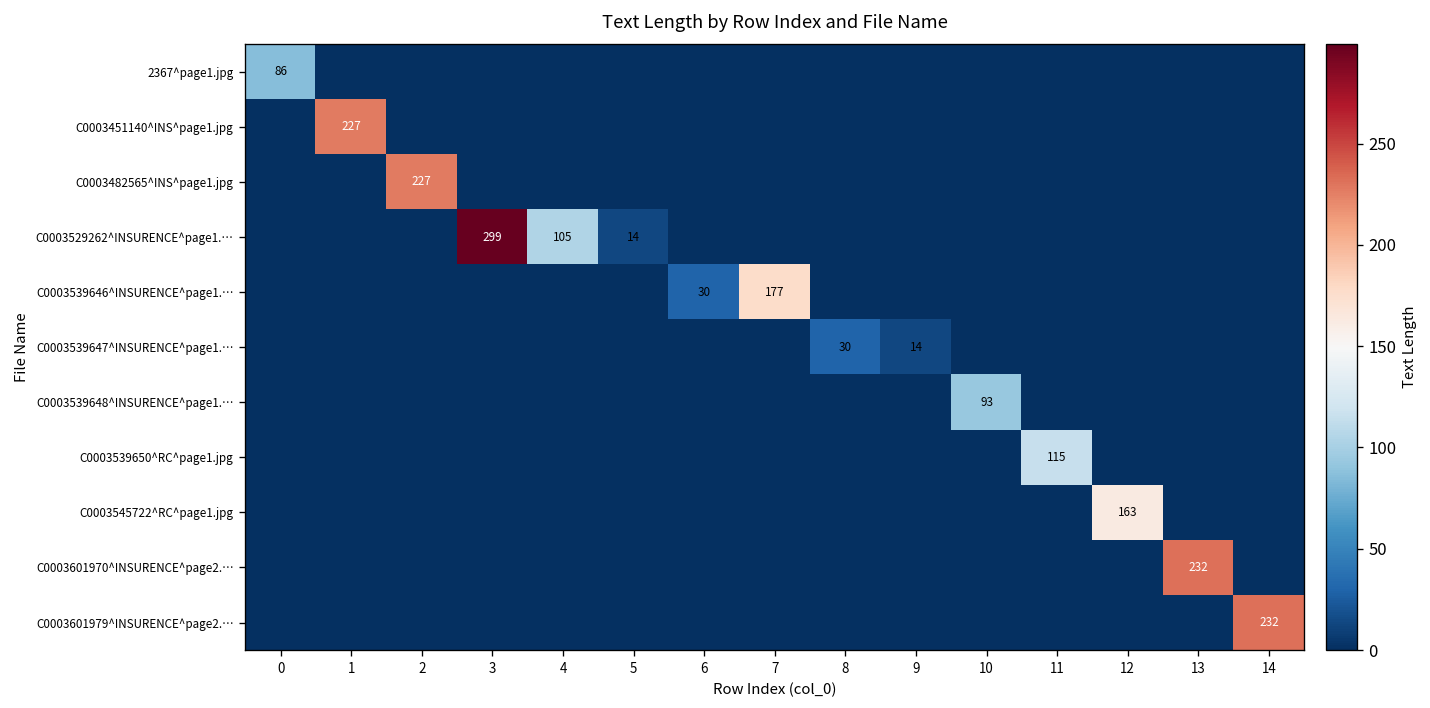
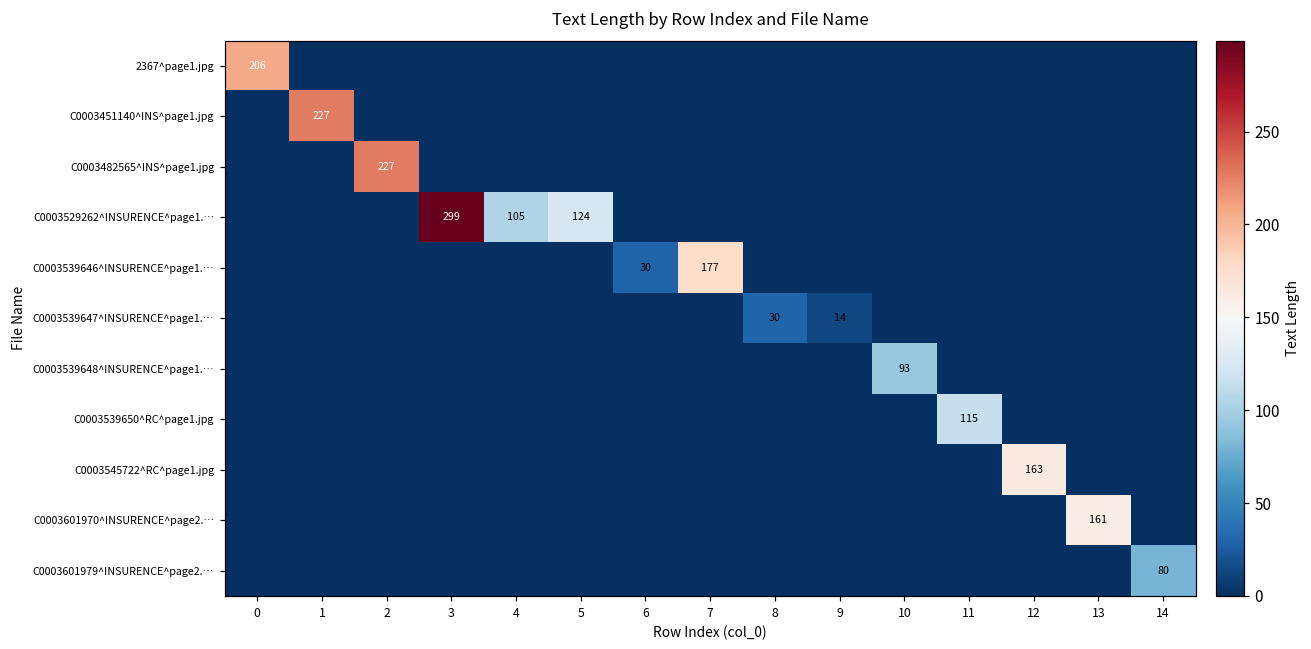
  {
    "2367^page1.jpg": {
-     "0": 86
+     "0": 206
    },
    "C0003451140^INS^page1.jpg": {
      "1": 227
    },
    "C0003482565^INS^page1.jpg": {
      "2": 227
    },
    "C0003529262^INSURENCE^page1.…": {
      "3": 299,
      "4": 105,
-     "5": 14
+     "5": 124
    },
    "C0003539646^INSURENCE^page1.…": {
      "6": 30,
      "7": 177
    },
    "C0003539647^INSURENCE^page1.…": {
      "8": 30,
      "9": 14
    },
    "C0003539648^INSURENCE^page1.…": {
      "10": 93
    },
    "C0003539650^RC^page1.jpg": {
      "11": 115
    },
    "C0003545722^RC^page1.jpg": {
      "12": 163
    },
    "C0003601970^INSURENCE^page2.…": {
-     "13": 232
+     "13": 161
    },
    "C0003601979^INSURENCE^page2.…": {
-     "14": 232
+     "14": 80
    }
  }
